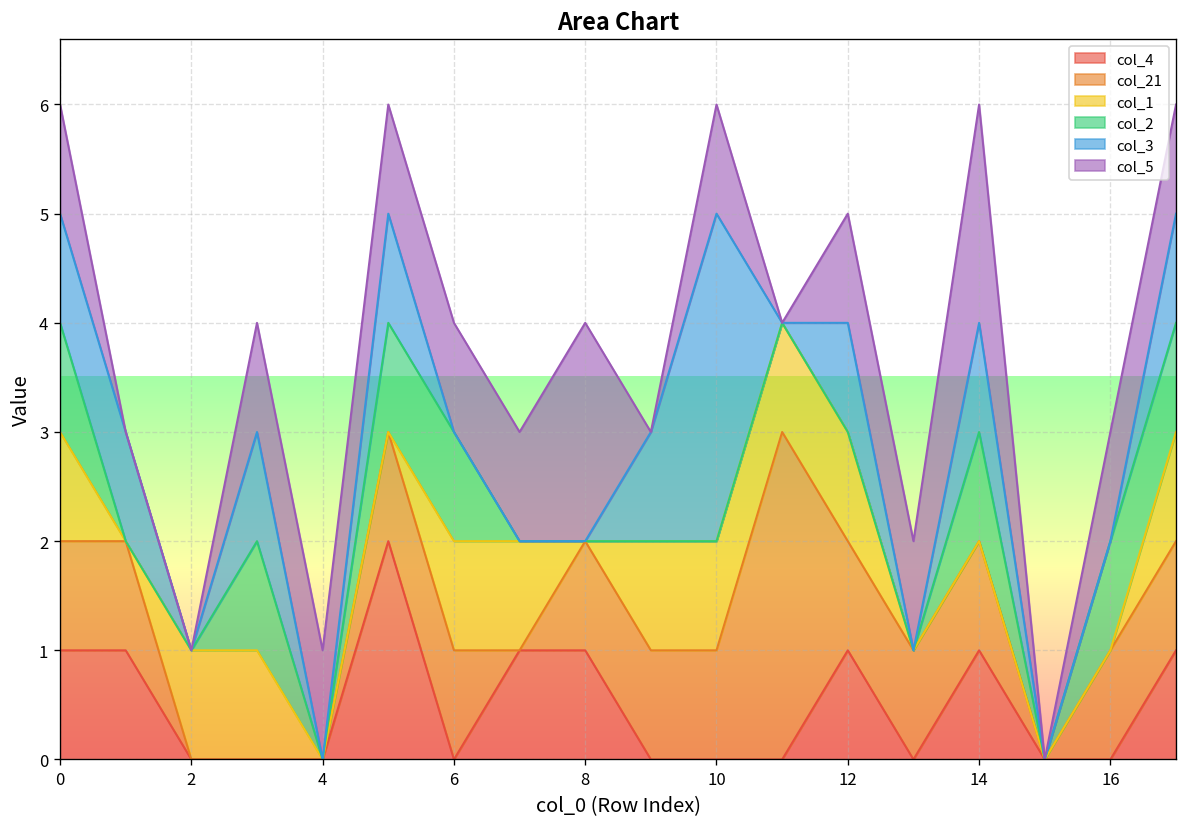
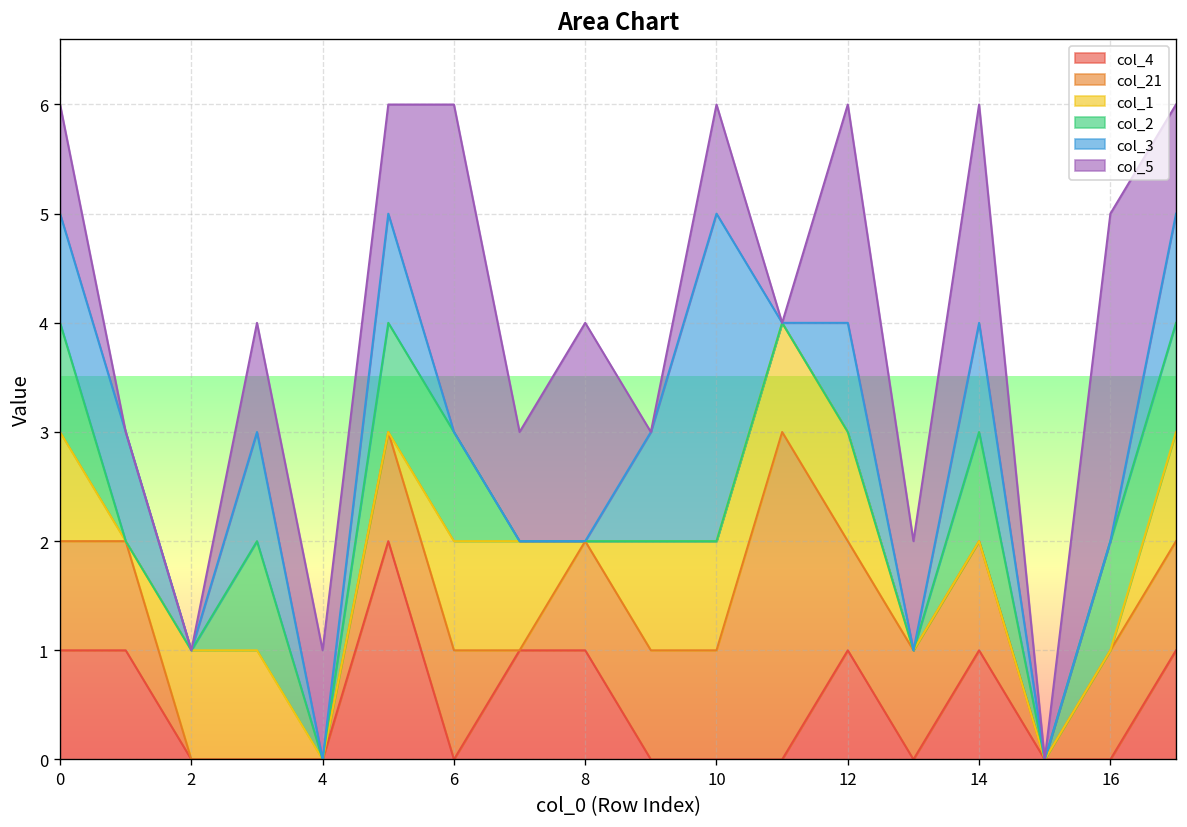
  {
    "col_1": {
      "0": 3,
      "6": 2
    },
    "col_2": {
      "0": 4,
      "14": 3
    },
    "col_3": {
      "0": 5,
      "10": 5,
      "12": 4,
      "14": 4
    },
    "col_5": {
      "0": 6,
      "4": 1,
-     "6": 1,
+     "6": 3,
      "8": 4,
      "10": 6,
-     "12": 1,
+     "12": 2,
      "14": 6,
-     "16": 1
+     "16": 3
    }
  }
